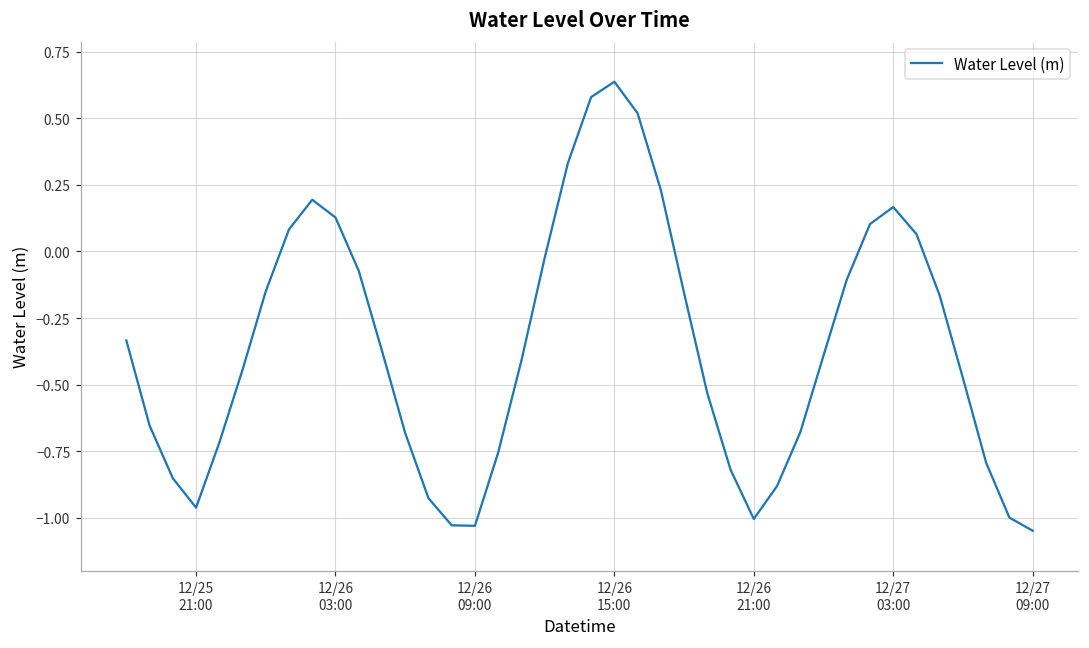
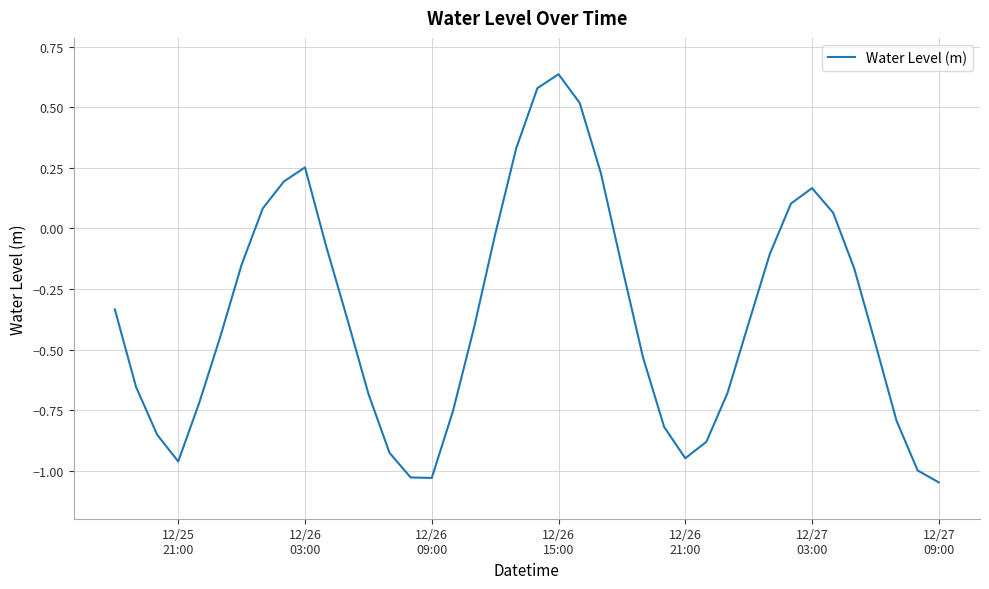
  {
    "12/25 21:00": -0.96,
-   "12/26 03:00": 0.13,
+   "12/26 03:00": 0.25,
    "12/26 09:00": -1.03,
    "12/26 15:00": 0.64,
-   "12/26 21:00": -1.00,
+   "12/26 21:00": -0.95,
    "12/27 03:00": 0.17,
    "12/27 09:00": -1.05
  }
